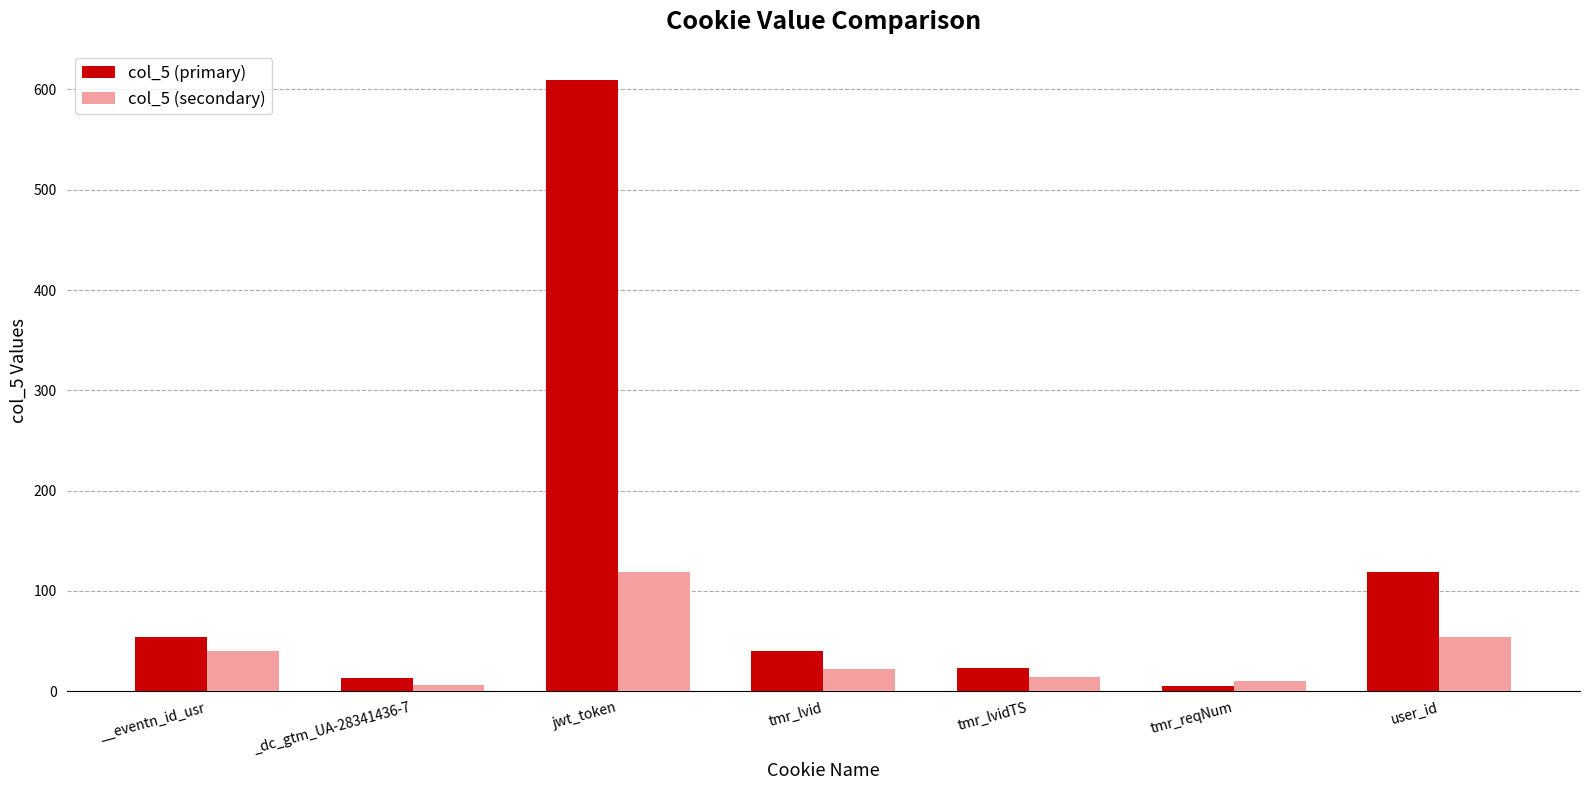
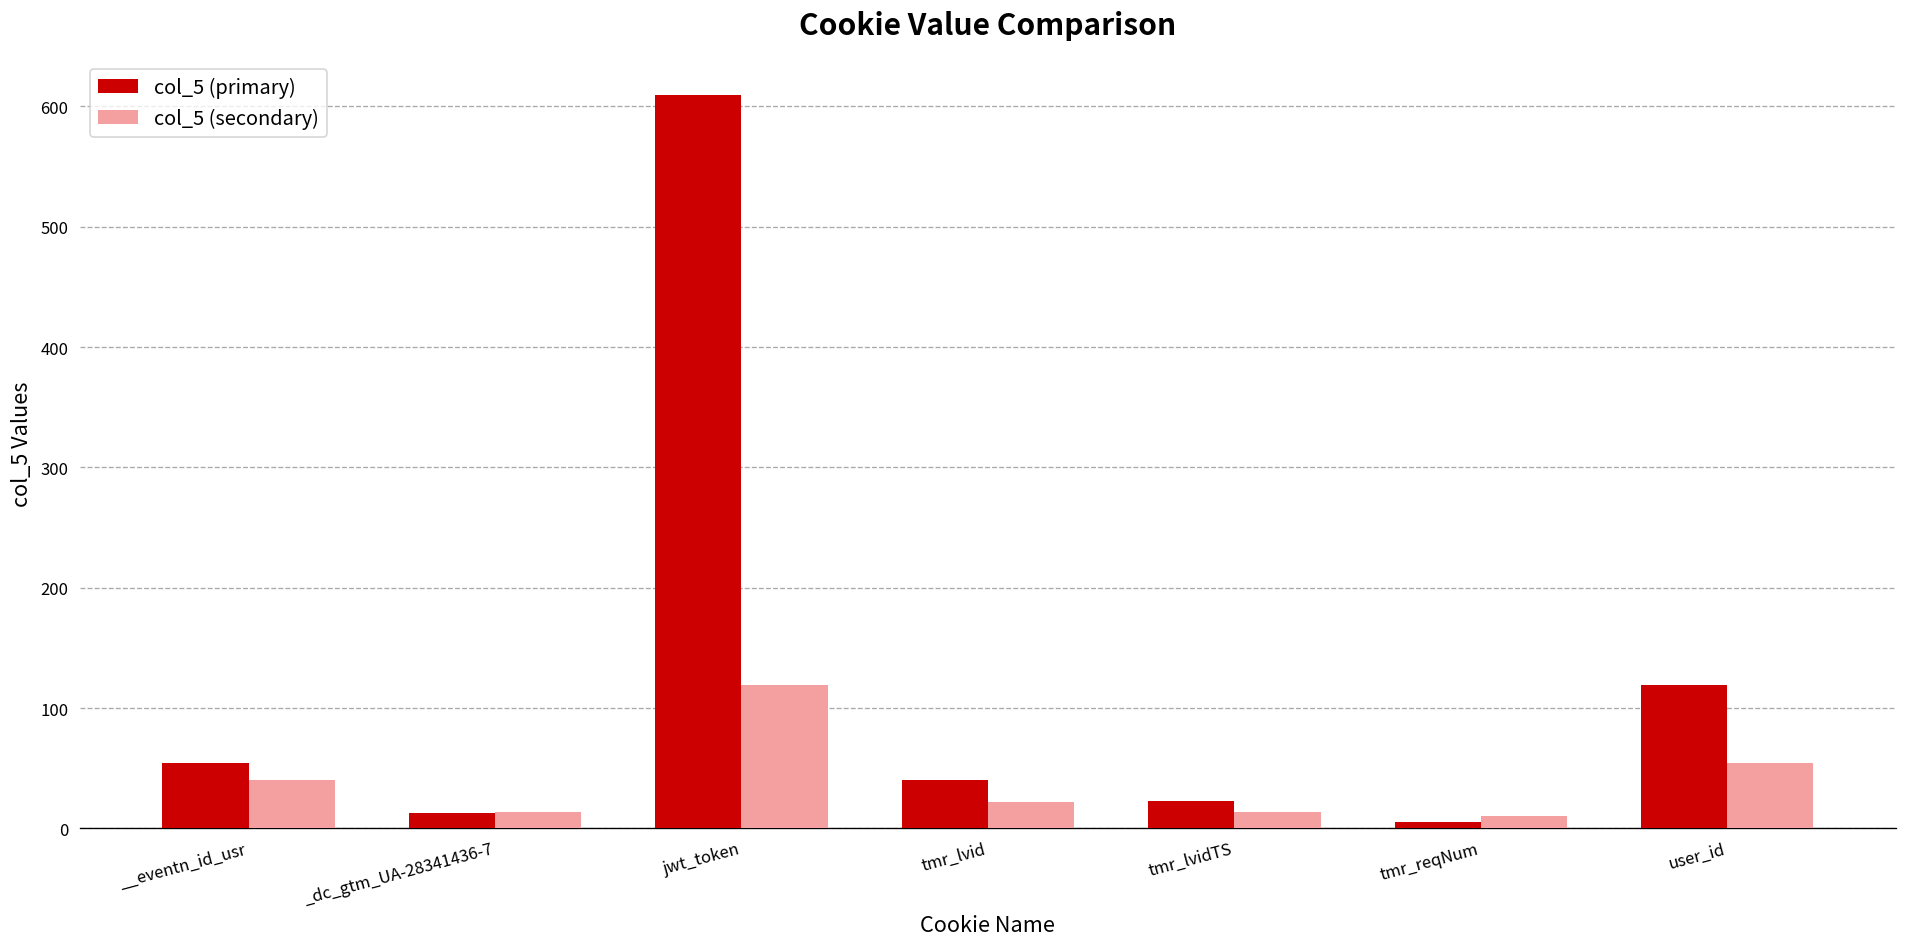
  {
    "col_5 (primary)": {
      "__eventn_id_usr": 54,
      "_dc_gtm_UA-28341436-7": 13,
      "jwt_token": 609,
      "tmr_lvid": 40,
      "tmr_lvidTS": 23,
      "tmr_reqNum": 5,
      "user_id": 119
    },
    "col_5 (secondary)": {
      "__eventn_id_usr": 40,
-     "_dc_gtm_UA-28341436-7": 6,
+     "_dc_gtm_UA-28341436-7": 14,
      "jwt_token": 119,
      "tmr_lvid": 22,
      "tmr_lvidTS": 14,
      "tmr_reqNum": 10,
      "user_id": 54
    }
  }
